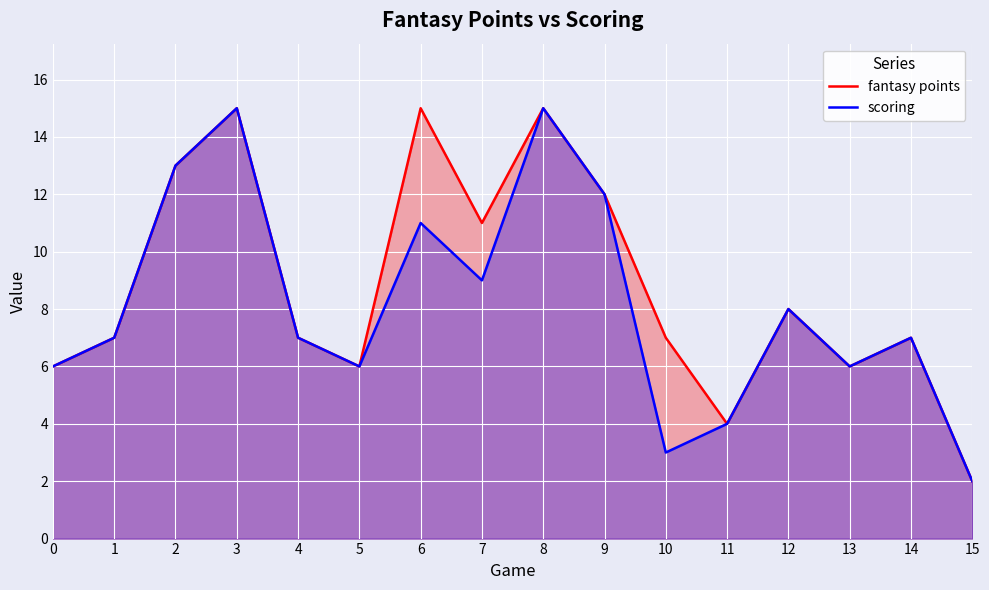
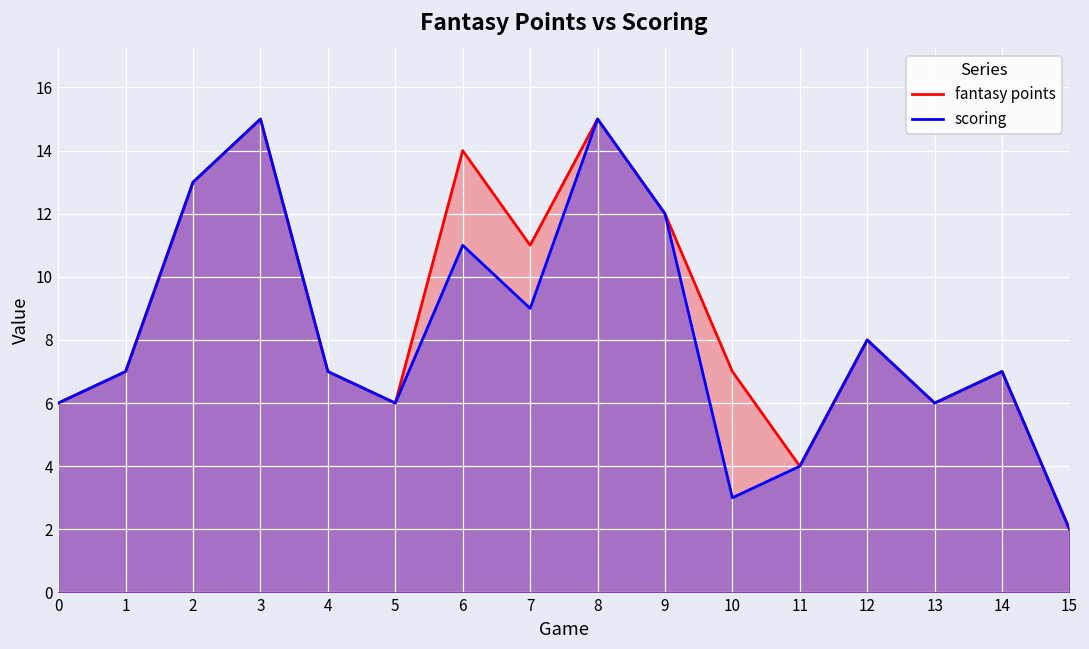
  {
    "fantasy points": {
-     "6": 15,
+     "6": 14,
      "7": 11,
      "10": 7
    },
    "scoring": {
      "6": 11,
      "7": 9,
      "10": 3
    }
  }
